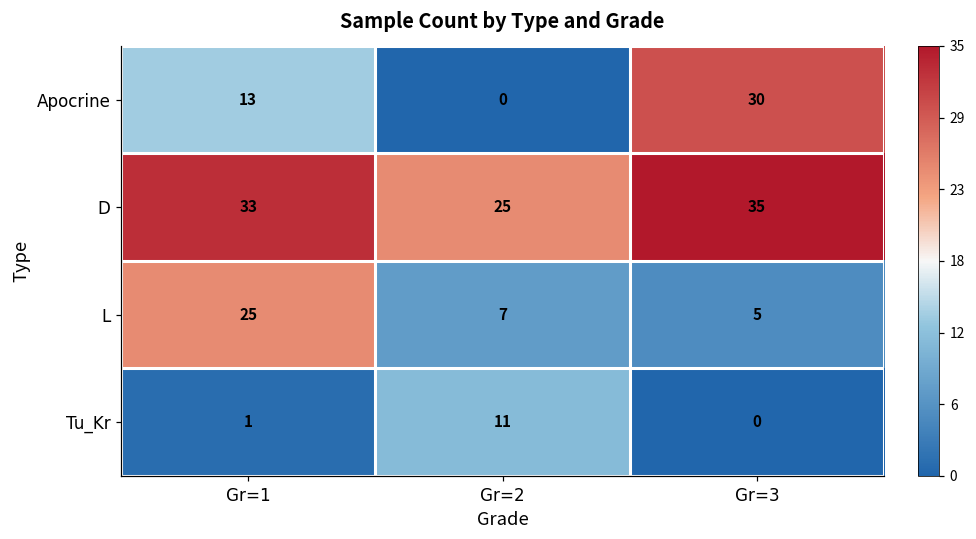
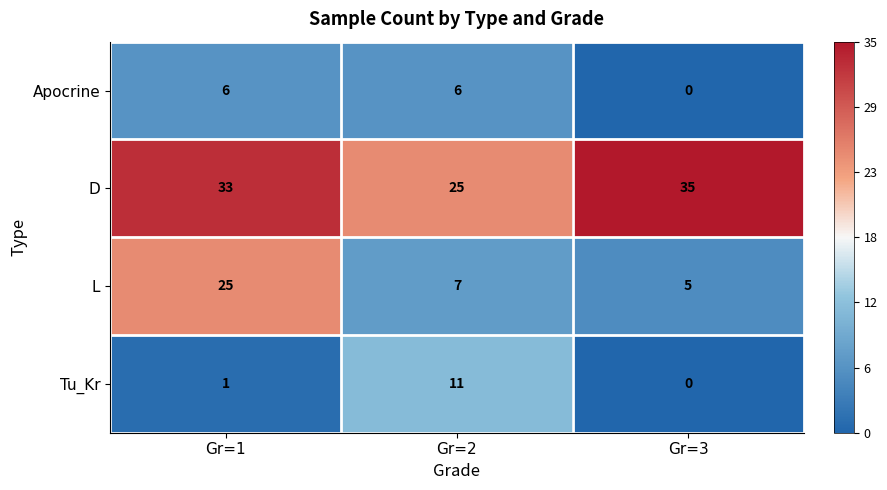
  {
    "Apocrine": {
-     "Gr=1": 13,
-     "Gr=2": 0,
-     "Gr=3": 30
+     "Gr=1": 6,
+     "Gr=2": 6,
+     "Gr=3": 0
    },
    "D": {
      "Gr=1": 33,
      "Gr=2": 25,
      "Gr=3": 35
    },
    "L": {
      "Gr=1": 25,
      "Gr=2": 7,
      "Gr=3": 5
    },
    "Tu_Kr": {
      "Gr=1": 1,
      "Gr=2": 11,
      "Gr=3": 0
    }
  }
